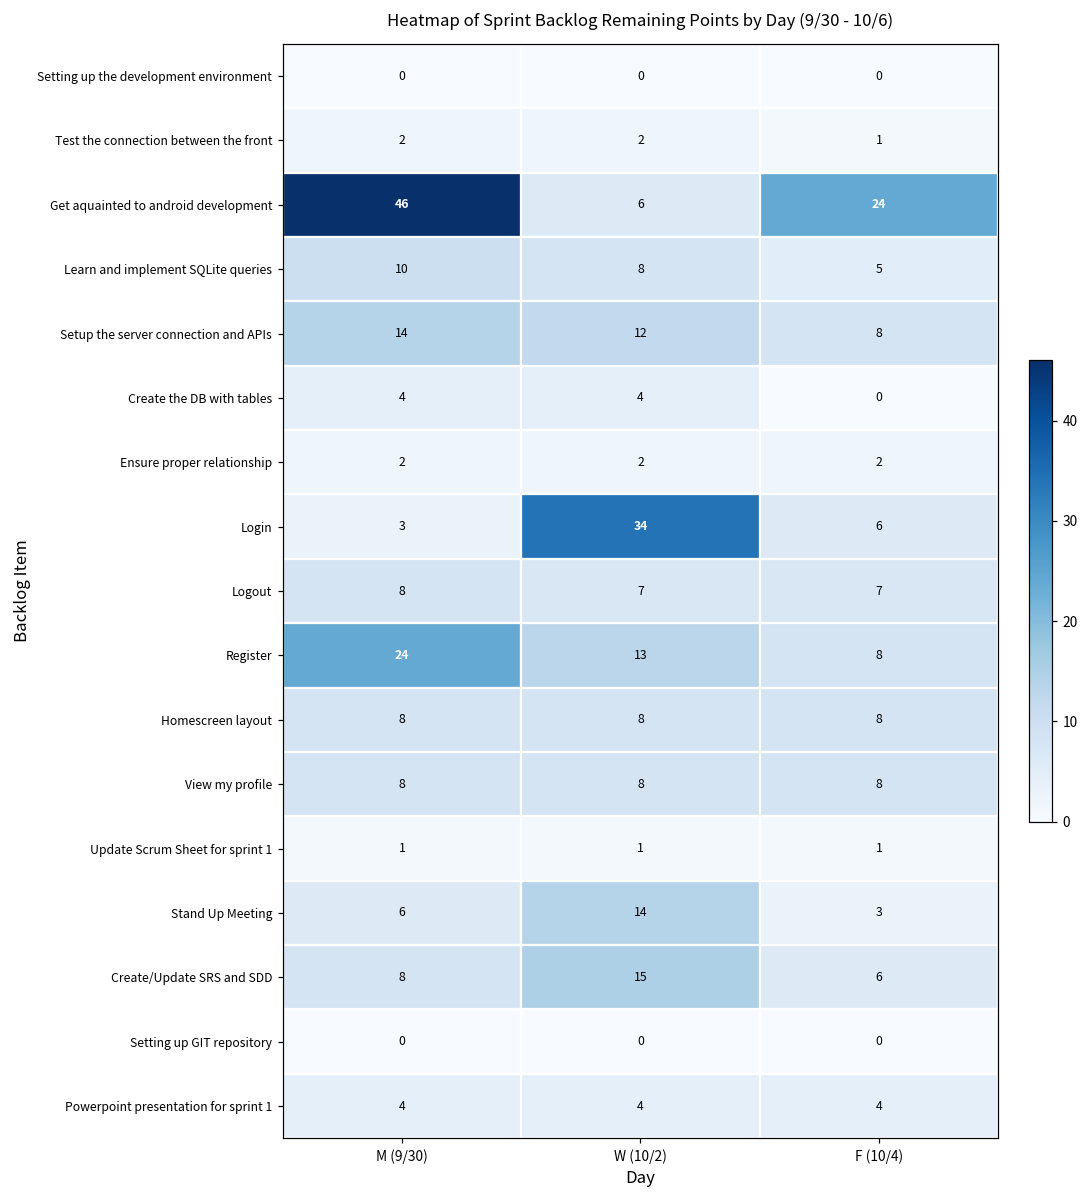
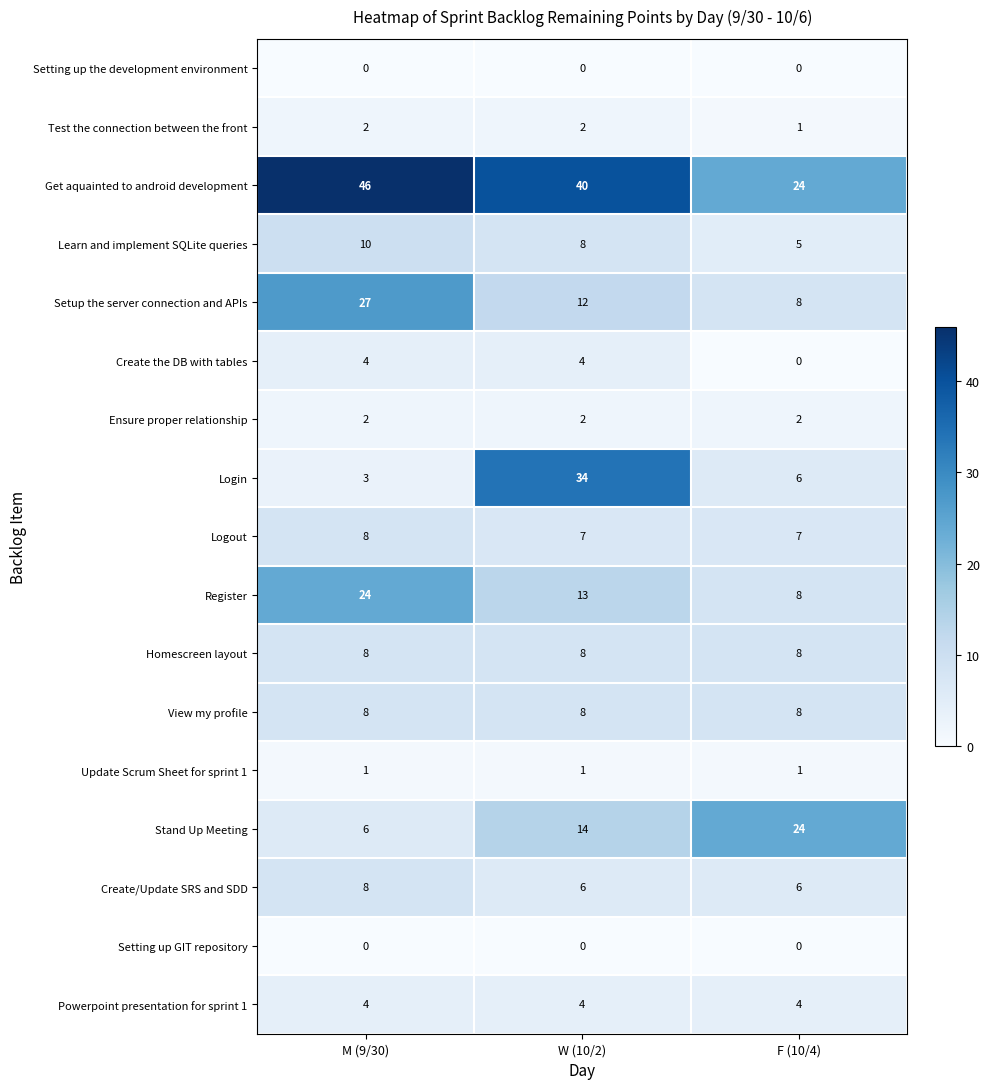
  {
    "Setting up the development environment": {
      "M (9/30)": 0,
      "W (10/2)": 0,
      "F (10/4)": 0
    },
    "Test the connection between the front": {
      "M (9/30)": 2,
      "W (10/2)": 2,
      "F (10/4)": 1
    },
    "Get aquainted to android development": {
      "M (9/30)": 46,
-     "W (10/2)": 6,
+     "W (10/2)": 40,
      "F (10/4)": 24
    },
    "Learn and implement SQLite queries": {
      "M (9/30)": 10,
      "W (10/2)": 8,
      "F (10/4)": 5
    },
    "Setup the server connection and APIs": {
-     "M (9/30)": 14,
+     "M (9/30)": 27,
      "W (10/2)": 12,
      "F (10/4)": 8
    },
    "Create the DB with tables": {
      "M (9/30)": 4,
      "W (10/2)": 4,
      "F (10/4)": 0
    },
    "Ensure proper relationship": {
      "M (9/30)": 2,
      "W (10/2)": 2,
      "F (10/4)": 2
    },
    "Login": {
      "M (9/30)": 3,
      "W (10/2)": 34,
      "F (10/4)": 6
    },
    "Logout": {
      "M (9/30)": 8,
      "W (10/2)": 7,
      "F (10/4)": 7
    },
    "Register": {
      "M (9/30)": 24,
      "W (10/2)": 13,
      "F (10/4)": 8
    },
    "Homescreen layout": {
      "M (9/30)": 8,
      "W (10/2)": 8,
      "F (10/4)": 8
    },
    "View my profile": {
      "M (9/30)": 8,
      "W (10/2)": 8,
      "F (10/4)": 8
    },
    "Update Scrum Sheet for sprint 1": {
      "M (9/30)": 1,
      "W (10/2)": 1,
      "F (10/4)": 1
    },
    "Stand Up Meeting": {
      "M (9/30)": 6,
      "W (10/2)": 14,
-     "F (10/4)": 3
+     "F (10/4)": 24
    },
    "Create/Update SRS and SDD": {
      "M (9/30)": 8,
-     "W (10/2)": 15,
+     "W (10/2)": 6,
      "F (10/4)": 6
    },
    "Setting up GIT repository": {
      "M (9/30)": 0,
      "W (10/2)": 0,
      "F (10/4)": 0
    },
    "Powerpoint presentation for sprint 1": {
      "M (9/30)": 4,
      "W (10/2)": 4,
      "F (10/4)": 4
    }
  }
